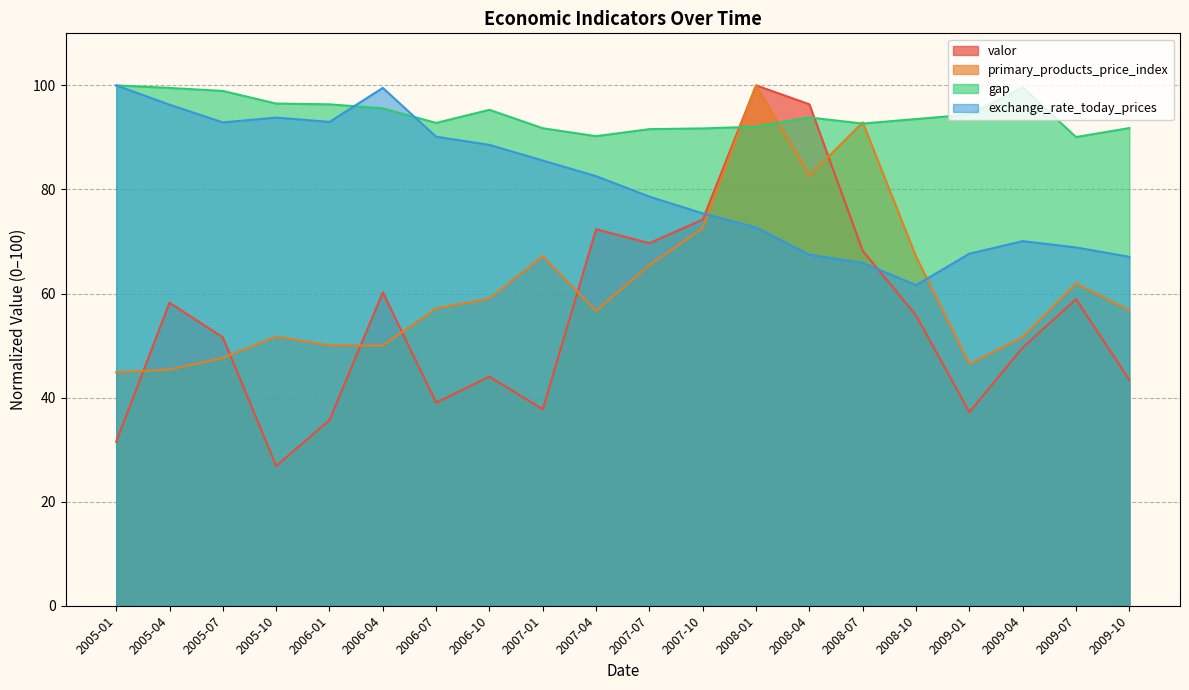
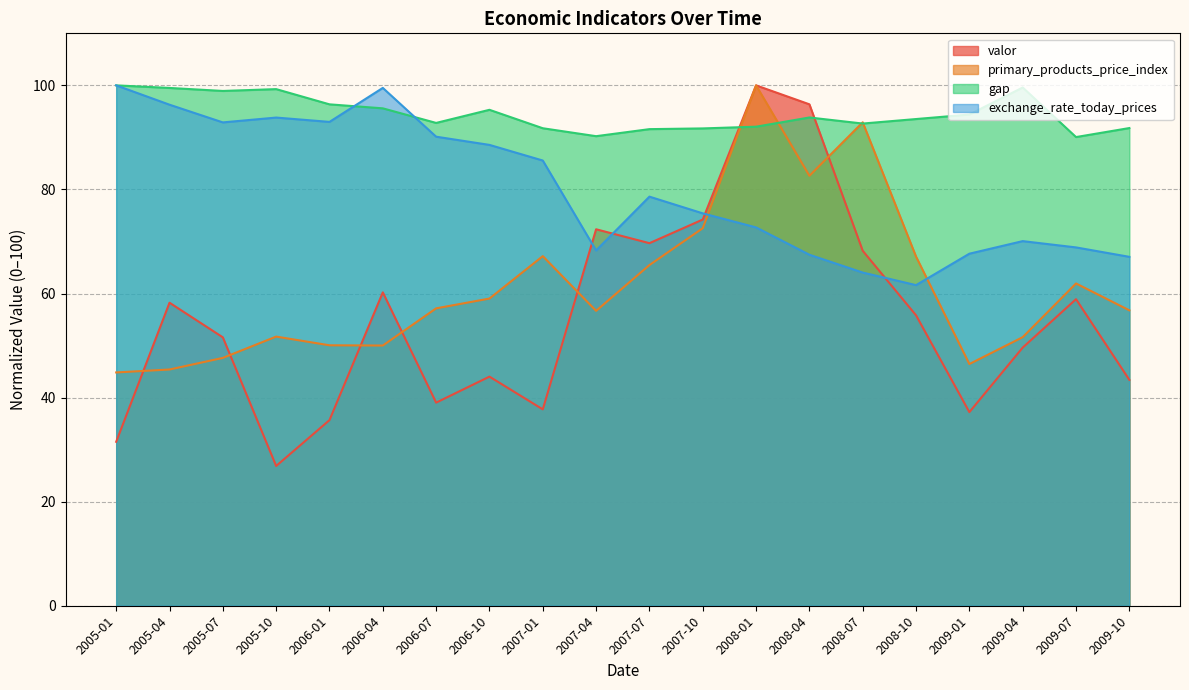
  {
    "gap": {
      "2005-04": 100,
      "2005-07": 99,
-     "2005-10": 97,
+     "2005-10": 99,
      "2006-01": 96,
      "2006-04": 96,
      "2006-07": 93,
      "2006-10": 95,
      "2007-01": 92,
      "2007-04": 90,
      "2007-07": 92,
      "2007-10": 92,
      "2008-01": 92,
      "2008-04": 94,
      "2008-10": 94,
      "2009-07": 90,
      "2009-10": 92
    },
    "exchange_rate_today_prices": {
      "2005-04": 96,
      "2005-07": 93,
      "2005-10": 94,
      "2006-01": 93,
      "2006-04": 100,
      "2006-07": 90,
      "2006-10": 89,
      "2007-01": 86,
-     "2007-04": 83,
+     "2007-04": 68,
      "2007-07": 79,
      "2007-10": 75,
      "2008-01": 73,
      "2008-04": 67,
-     "2008-07": 66,
+     "2008-07": 64,
      "2008-10": 62,
      "2009-01": 68,
      "2009-04": 70,
      "2009-07": 69,
      "2009-10": 67
    }
  }
